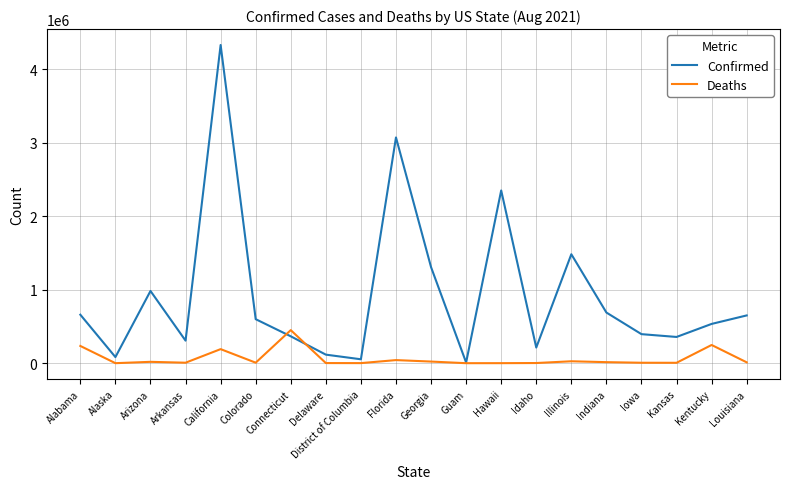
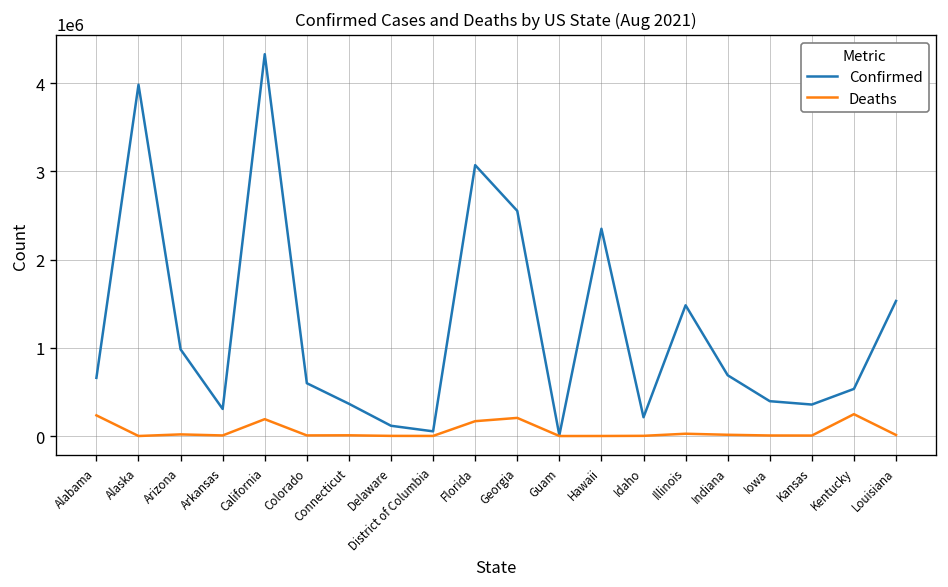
  {
    "Confirmed": {
      "Alabama": 700000,
-     "Alaska": 100000,
+     "Alaska": 4000000,
      "Arizona": 1000000,
      "Arkansas": 300000,
      "California": 4300000,
      "Colorado": 600000,
      "Connecticut": 400000,
      "Delaware": 100000,
      "District of Columbia": 100000,
      "Florida": 3100000,
-     "Georgia": 1300000,
+     "Georgia": 2600000,
      "Hawaii": 2400000,
      "Idaho": 200000,
      "Illinois": 1500000,
      "Indiana": 700000,
      "Iowa": 400000,
      "Kansas": 400000,
      "Kentucky": 500000,
-     "Louisiana": 600000
+     "Louisiana": 1500000
    },
    "Deaths": {
      "Alabama": 200000,
      "Alaska": 0,
      "Arizona": 0,
      "Arkansas": 0,
      "California": 200000,
      "Colorado": 0,
-     "Connecticut": 500000,
+     "Connecticut": 0,
      "Delaware": 0,
      "District of Columbia": 0,
-     "Florida": 0,
-     "Georgia": 0,
+     "Florida": 200000,
+     "Georgia": 200000,
      "Hawaii": 0,
      "Idaho": 0,
      "Illinois": 0,
      "Indiana": 0,
      "Iowa": 0,
      "Kansas": 0,
      "Kentucky": 200000,
      "Louisiana": 0
    }
  }
